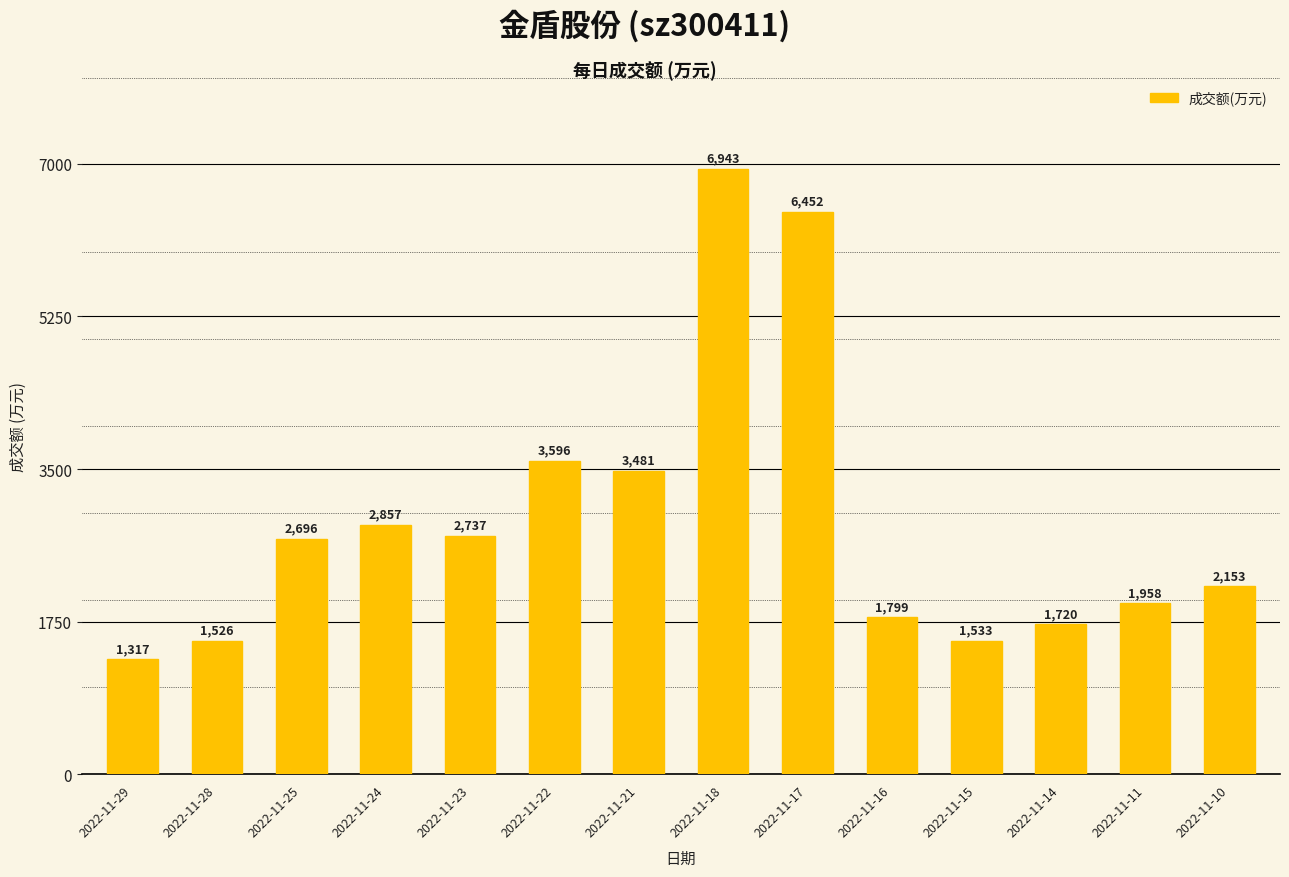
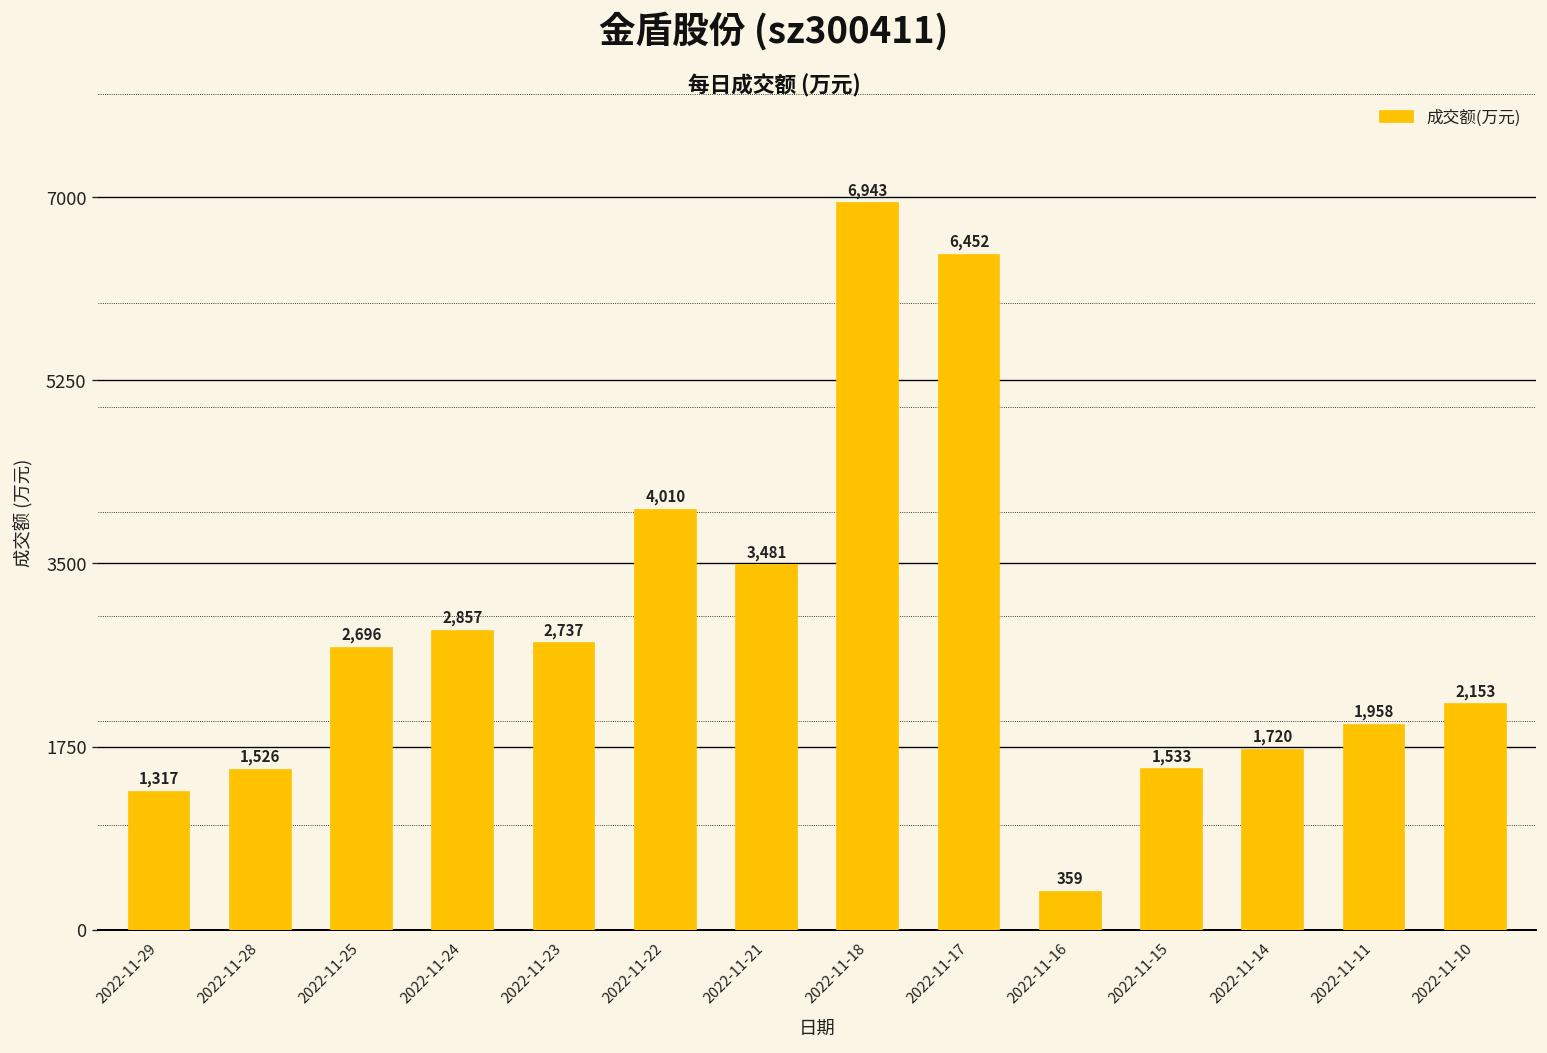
  {
    "2022-11-29": "1,317",
    "2022-11-28": "1,526",
    "2022-11-25": "2,696",
    "2022-11-24": "2,857",
    "2022-11-23": "2,737",
-   "2022-11-22": "3,596",
+   "2022-11-22": "4,010",
    "2022-11-21": "3,481",
    "2022-11-18": "6,943",
    "2022-11-17": "6,452",
-   "2022-11-16": "1,799",
+   "2022-11-16": "359",
    "2022-11-15": "1,533",
    "2022-11-14": "1,720",
    "2022-11-11": "1,958",
    "2022-11-10": "2,153"
  }
